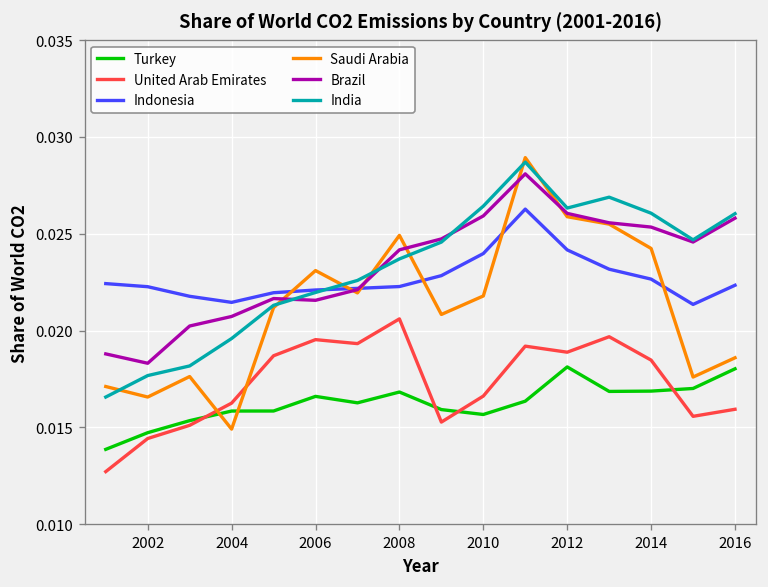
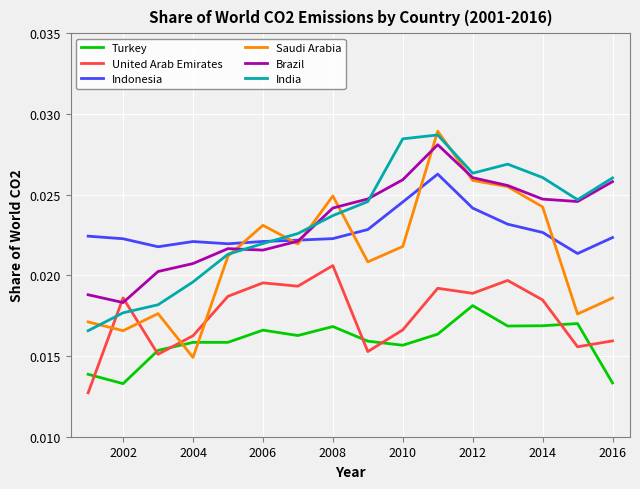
  {
    "Turkey": {
-     "2002": 0.0147,
+     "2002": 0.0133,
      "2004": 0.0158,
      "2006": 0.0166,
      "2008": 0.0168,
      "2010": 0.0157,
      "2012": 0.0181,
      "2014": 0.0169,
-     "2016": 0.0180
+     "2016": 0.0133
    },
    "United Arab Emirates": {
-     "2002": 0.0144,
+     "2002": 0.0186,
      "2004": 0.0163,
      "2006": 0.0195,
      "2008": 0.0206,
      "2010": 0.0166,
      "2012": 0.0189,
      "2014": 0.0185,
      "2016": 0.0159
    },
    "Indonesia": {
      "2002": 0.0223,
-     "2004": 0.0215,
+     "2004": 0.0221,
      "2008": 0.0223,
-     "2010": 0.0240,
+     "2010": 0.0245,
      "2012": 0.0242,
      "2014": 0.0227,
      "2016": 0.0223
    },
    "Saudi Arabia": {
      "2002": 0.0166,
      "2004": 0.0149,
      "2006": 0.0231,
      "2008": 0.0249,
      "2010": 0.0218,
      "2012": 0.0259,
      "2014": 0.0242,
      "2016": 0.0186
    },
    "Brazil": {
      "2002": 0.0183,
      "2004": 0.0207,
      "2006": 0.0216,
      "2008": 0.0242,
      "2010": 0.0259,
      "2012": 0.0260,
-     "2014": 0.0253,
+     "2014": 0.0247,
      "2016": 0.0258
    },
    "India": {
      "2002": 0.0177,
      "2004": 0.0196,
      "2008": 0.0237,
-     "2010": 0.0264,
+     "2010": 0.0285,
      "2012": 0.0263,
      "2014": 0.0261,
      "2016": 0.0260
    }
  }
